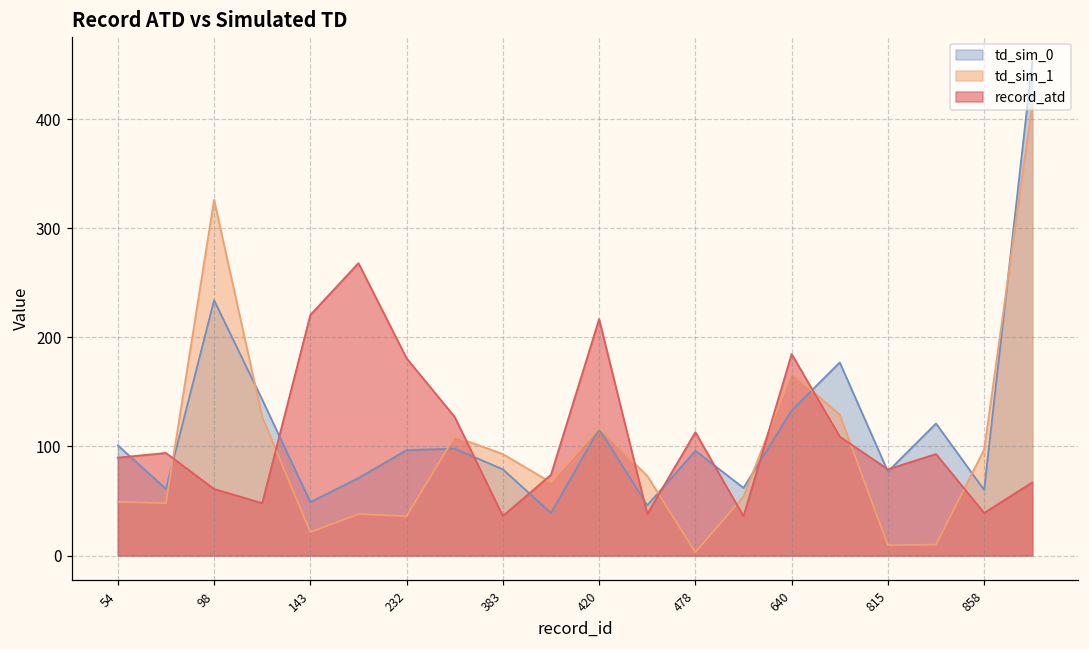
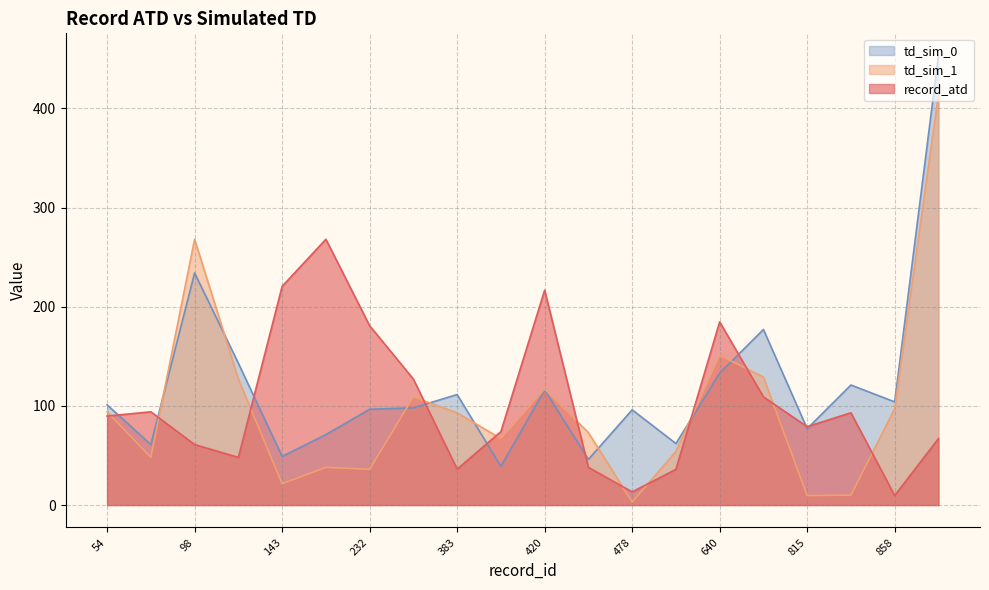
  {
    "td_sim_0": {
      "54": 100,
      "98": 230,
      "143": 50,
      "232": 100,
-     "383": 80,
+     "383": 110,
      "478": 100,
      "640": 130,
-     "858": 60
+     "858": 100
    },
    "td_sim_1": {
-     "54": 50,
-     "98": 330,
+     "54": 90,
+     "98": 270,
      "143": 20,
      "232": 40,
      "383": 90,
      "478": 0,
-     "640": 170,
+     "640": 150,
      "815": 10,
      "858": 100
    },
    "record_atd": {
      "54": 90,
      "98": 60,
      "143": 220,
      "232": 180,
      "383": 40,
      "420": 220,
-     "478": 110,
+     "478": 10,
      "640": 180,
-     "858": 40
+     "858": 10
    }
  }
